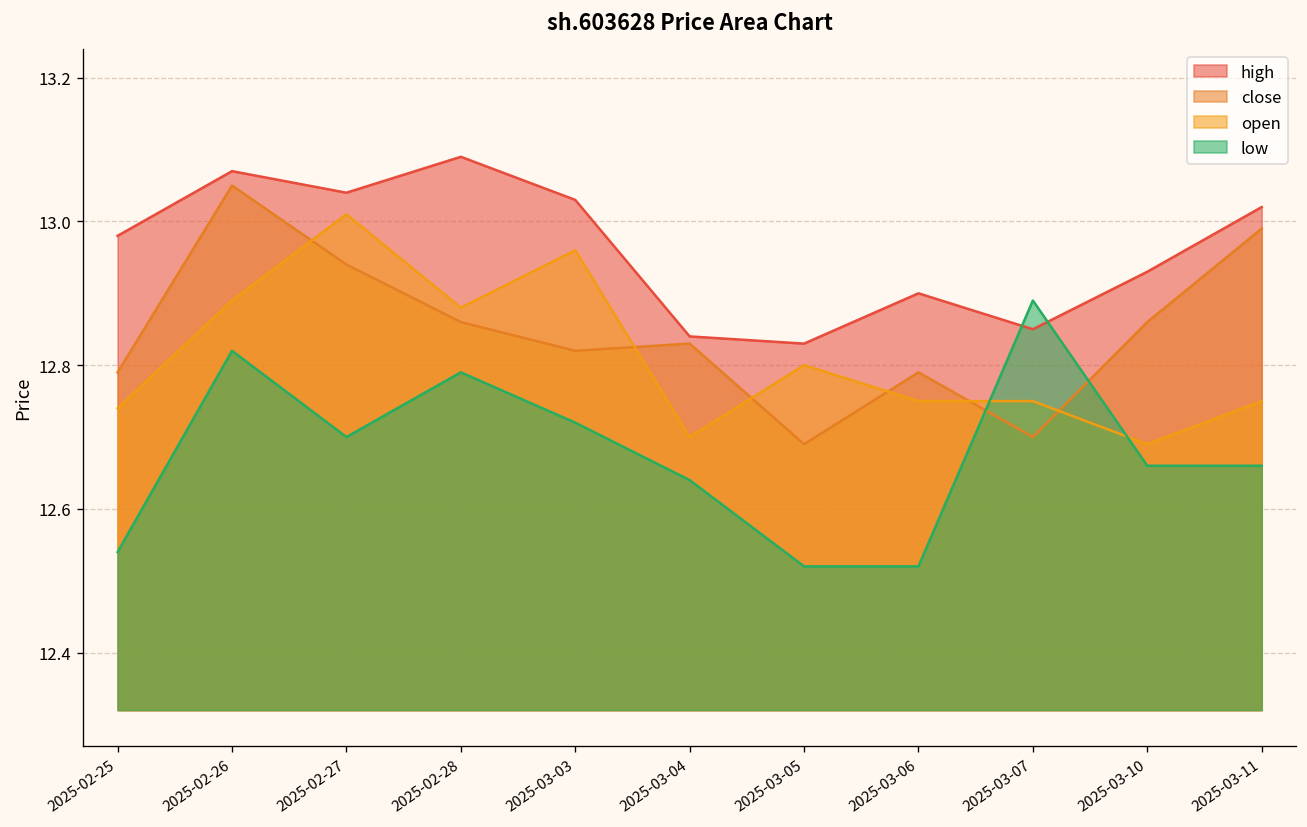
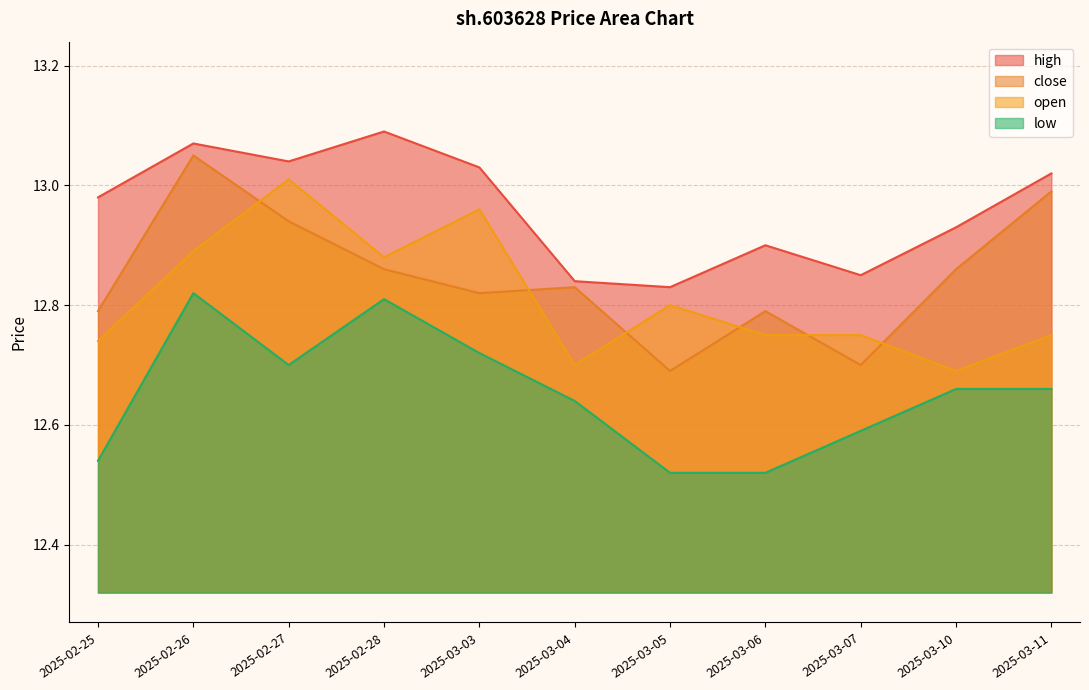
  {
    "low": {
      "2025-02-25": 12.54,
      "2025-02-26": 12.82,
      "2025-02-27": 12.70,
-     "2025-02-28": 12.79,
+     "2025-02-28": 12.81,
      "2025-03-03": 12.72,
      "2025-03-04": 12.64,
      "2025-03-05": 12.52,
      "2025-03-06": 12.52,
-     "2025-03-07": 12.89,
+     "2025-03-07": 12.59,
      "2025-03-10": 12.66,
      "2025-03-11": 12.66
    }
  }
